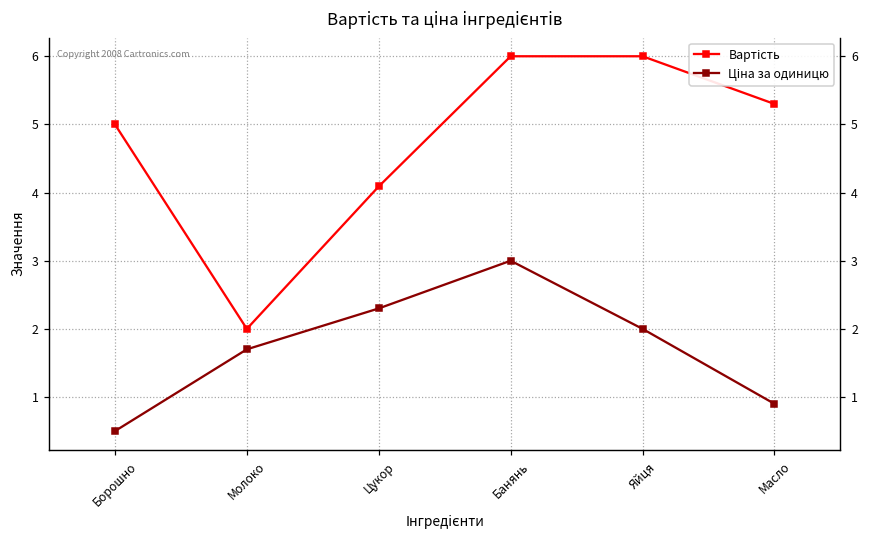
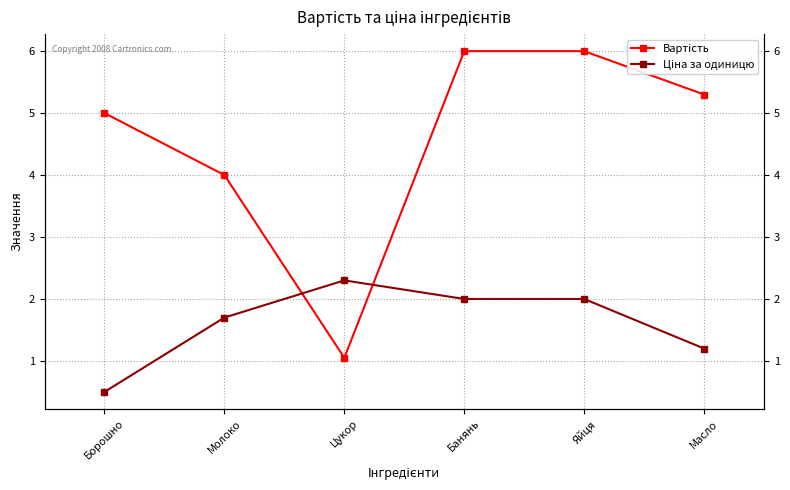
  {
    "Вартість": {
      "Борошно": 5.0,
-     "Молоко": 2,
-     "Цукор": 4.1,
+     "Молоко": 4,
+     "Цукор": 1.1,
      "Банянь": 6.0,
      "Яйця": 6.0,
      "Масло": 5.3
    },
    "Ціна за одиницю": {
      "Борошно": 0.5,
      "Молоко": 1.7,
      "Цукор": 2.3,
-     "Банянь": 3,
+     "Банянь": 2,
      "Яйця": 2.0,
-     "Масло": 0.9
+     "Масло": 1.2
    }
  }
